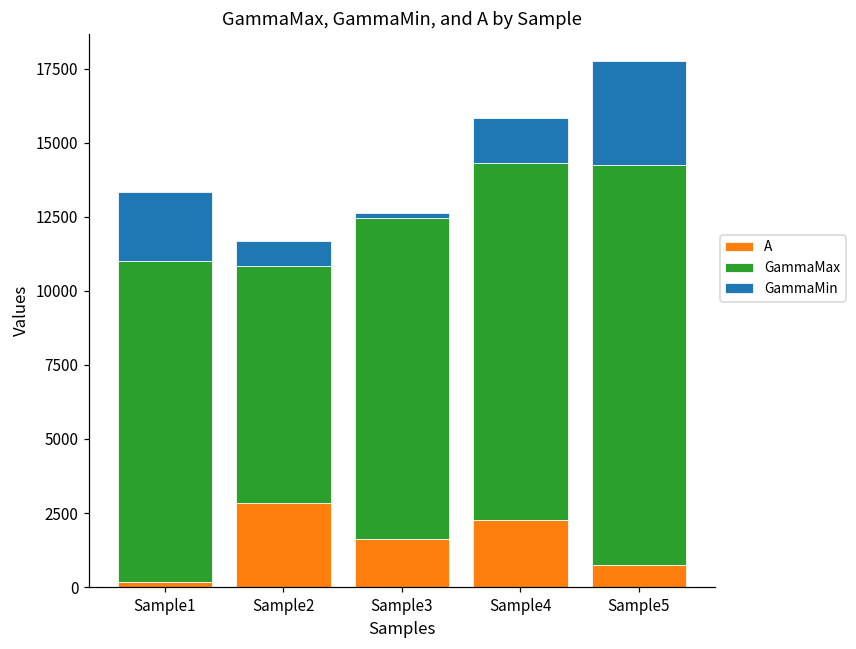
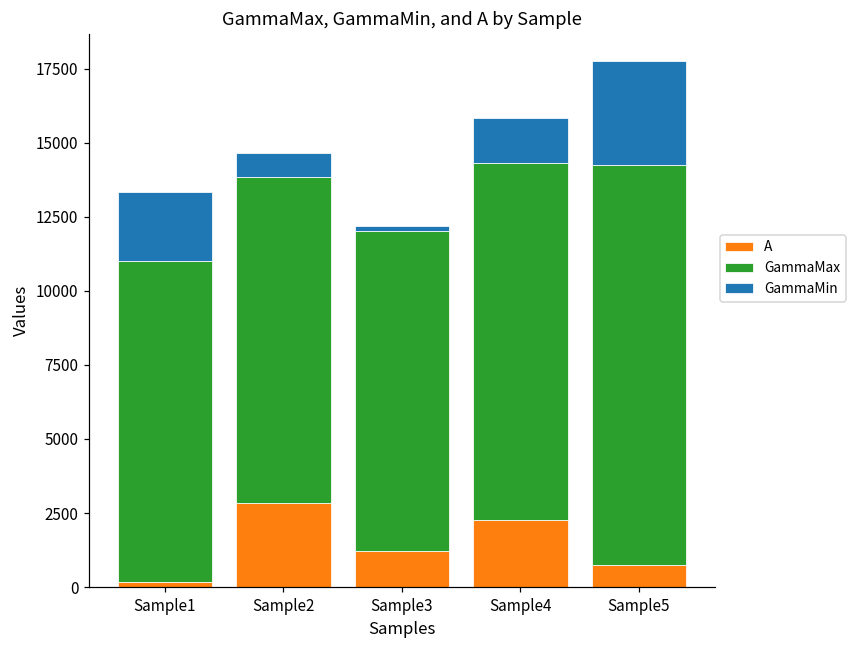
  {
    "A": {
      "Sample1": 200,
      "Sample2": 2800,
-     "Sample3": 1600,
+     "Sample3": 1200,
      "Sample4": 2300,
      "Sample5": 800
    },
    "GammaMax": {
      "Sample1": 10800,
-     "Sample2": 8000,
+     "Sample2": 11000,
      "Sample3": 10800,
      "Sample4": 12000,
      "Sample5": 13500
    },
    "GammaMin": {
      "Sample1": 2300,
      "Sample2": 800,
      "Sample3": 200,
      "Sample4": 1500,
      "Sample5": 3500
    }
  }
